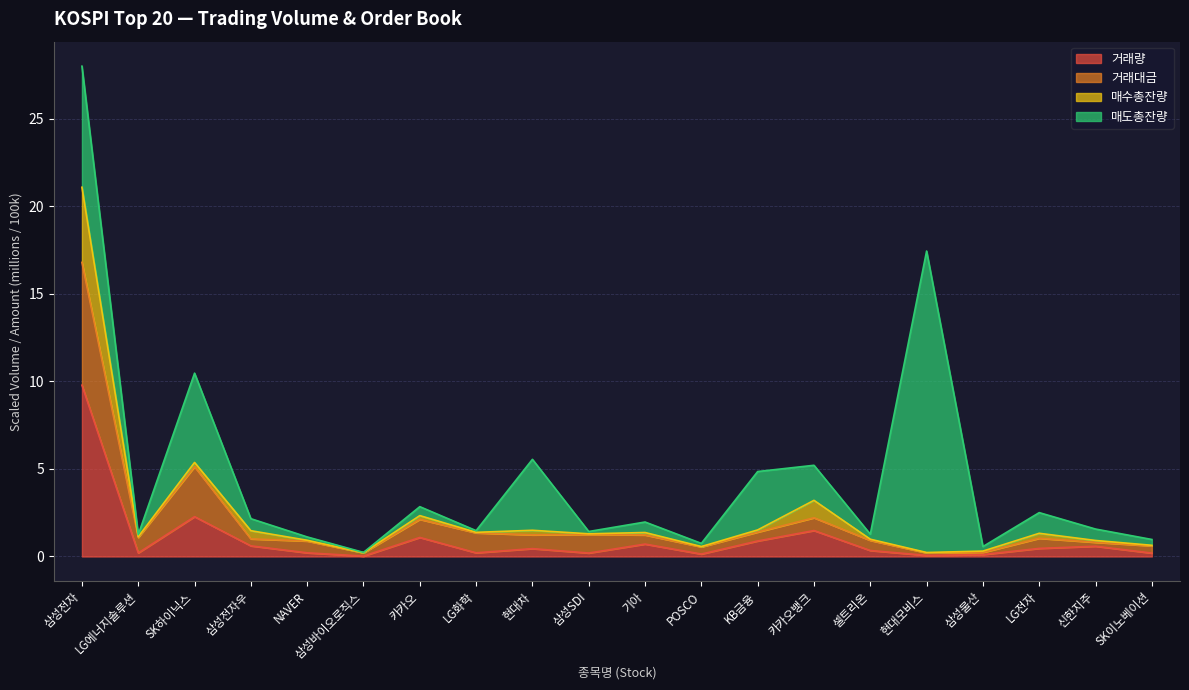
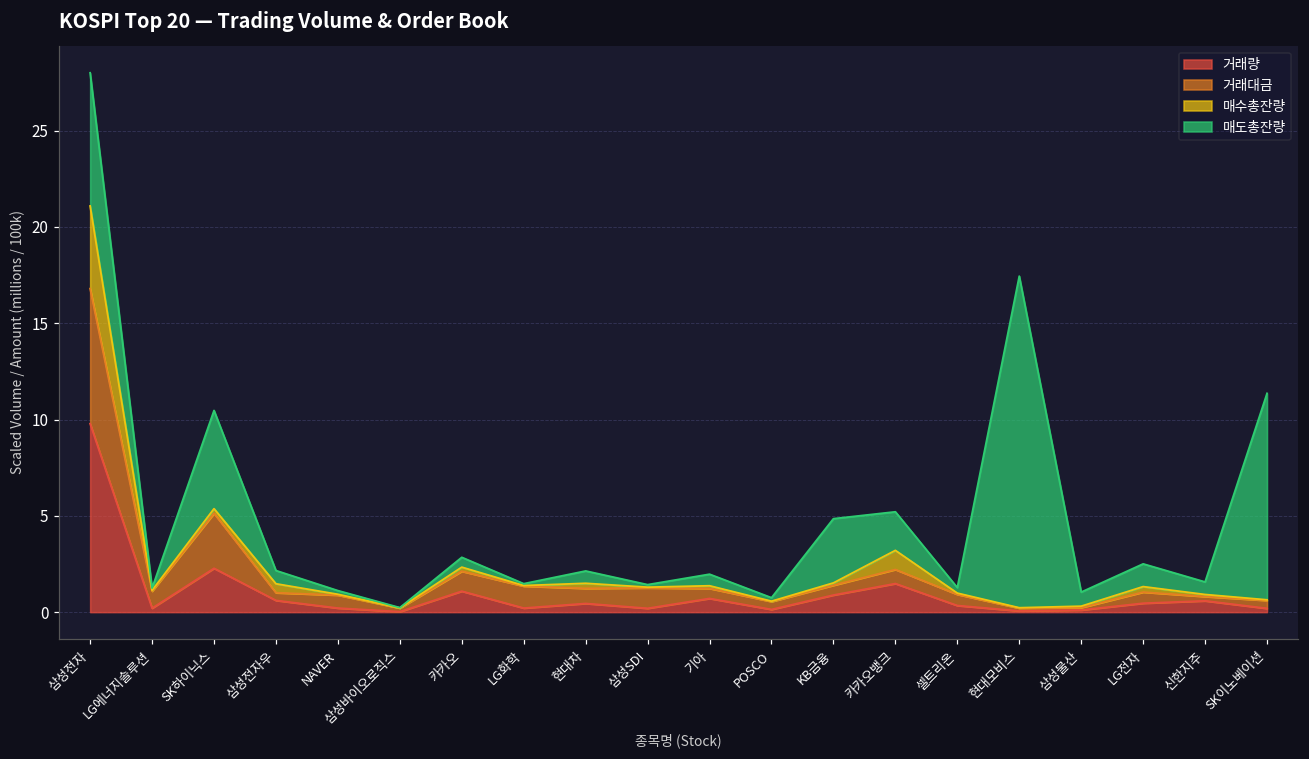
  {
    "매수총잔량": {
      "삼성전자": 4.3,
      "SK하이닉스": 0.2,
      "삼성전자우": 0.5,
      "카카오": 0.2,
      "현대차": 0.3,
      "카카오뱅크": 1.0,
      "LG전자": 0.3
    },
    "매도총잔량": {
      "삼성전자": 6.9,
      "SK하이닉스": 5.1,
      "삼성전자우": 0.7,
      "NAVER": 0.2,
      "카카오": 0.5,
-     "현대차": 4.1,
+     "현대차": 0.6,
      "기아": 0.6,
      "POSCO": 0.2,
      "KB금융": 3.3,
      "카카오뱅크": 2.0,
      "셀트리온": 0.3,
      "현대모비스": 17.2,
-     "삼성물산": 0.3,
+     "삼성물산": 0.7,
      "LG전자": 1.2,
      "신한지주": 0.7,
-     "SK이노베이션": 0.3
+     "SK이노베이션": 10.7
    }
  }
